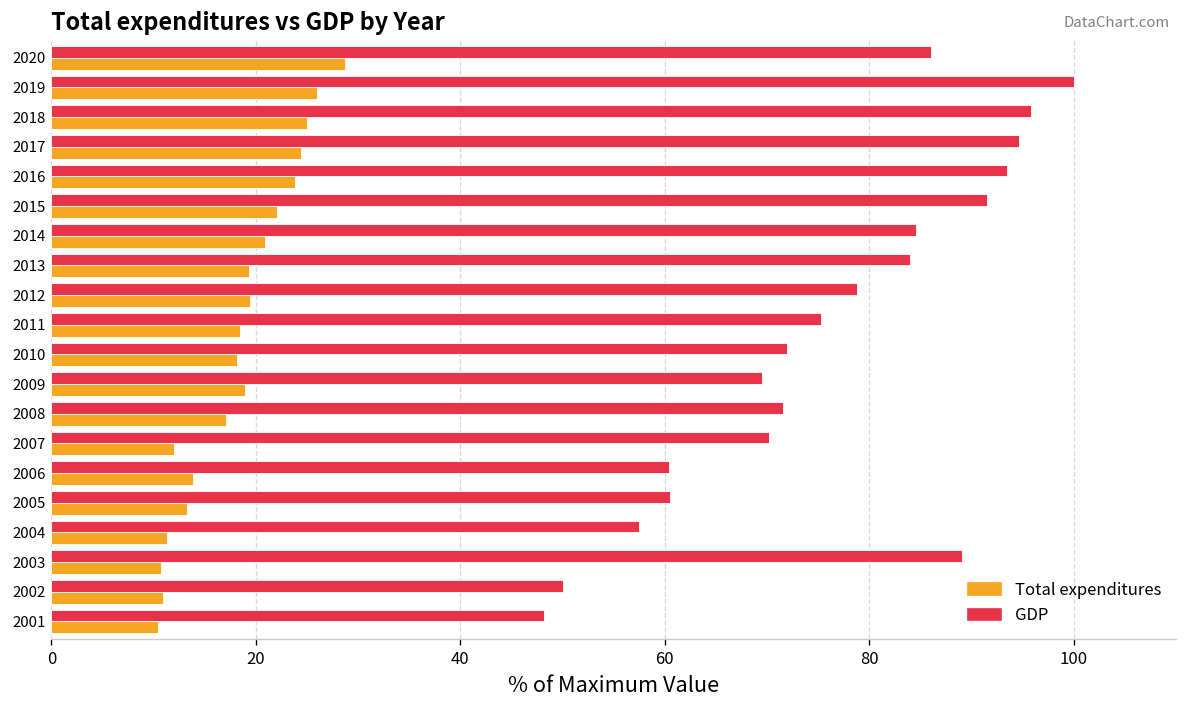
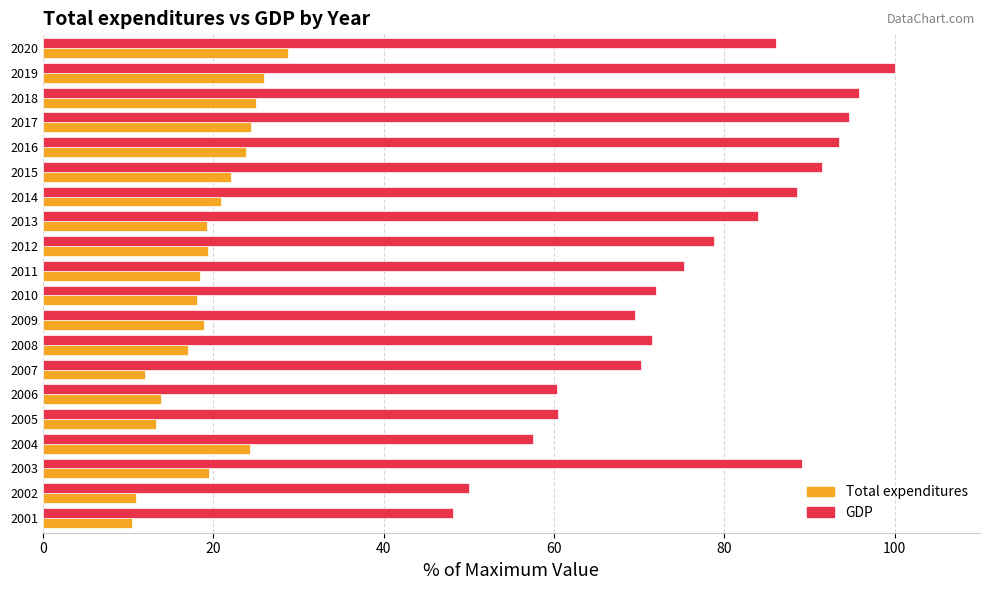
  {
    "Total expenditures": {
      "2020": 29,
      "2019": 26,
      "2018": 25,
      "2017": 24,
      "2016": 24,
      "2015": 22,
      "2014": 21,
      "2013": 19,
      "2012": 19,
      "2011": 18,
      "2010": 18,
      "2009": 19,
      "2008": 17,
      "2007": 12,
      "2006": 14,
      "2005": 13,
-     "2004": 11,
-     "2003": 11,
+     "2004": 24,
+     "2003": 20,
      "2002": 11,
      "2001": 10
    },
    "GDP": {
      "2020": 86,
      "2019": 100,
      "2018": 96,
      "2017": 95,
      "2016": 93,
      "2015": 91,
-     "2014": 85,
+     "2014": 88,
      "2013": 84,
      "2012": 79,
      "2011": 75,
      "2010": 72,
      "2009": 70,
      "2008": 72,
      "2007": 70,
      "2006": 60,
      "2005": 60,
      "2004": 58,
      "2003": 89,
      "2002": 50,
      "2001": 48
    }
  }
